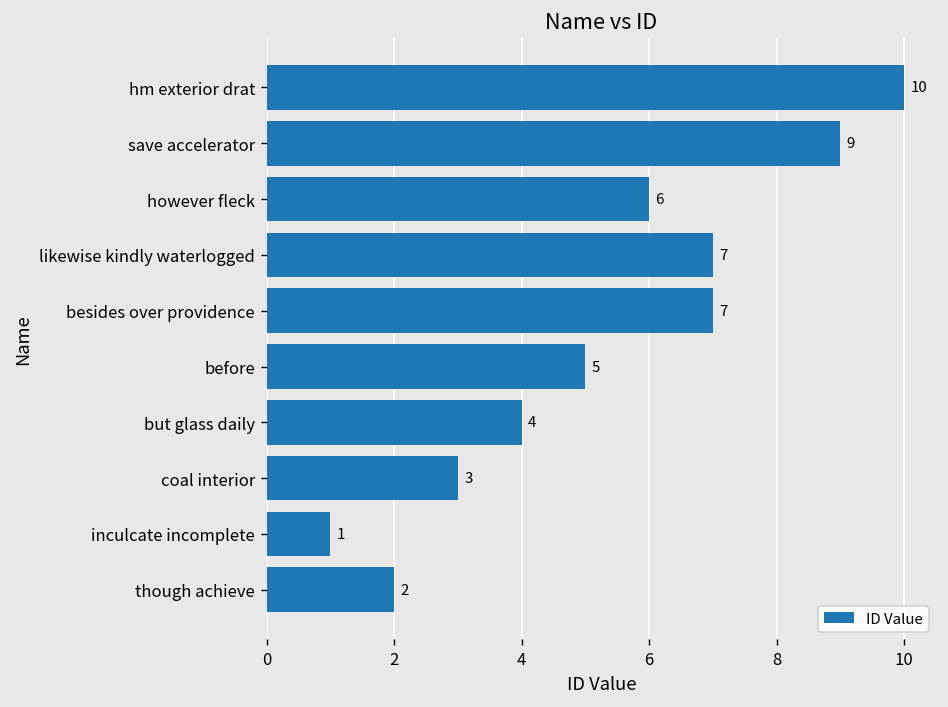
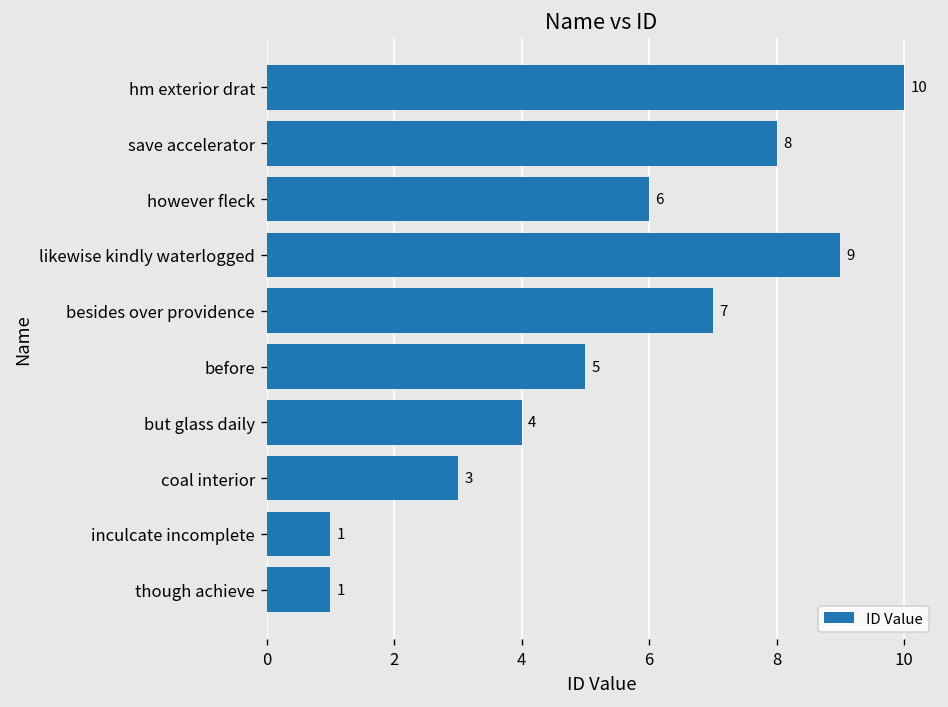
  {
    "hm exterior drat": 10,
-   "save accelerator": 9,
+   "save accelerator": 8,
    "however fleck": 6,
-   "likewise kindly waterlogged": 7,
+   "likewise kindly waterlogged": 9,
    "besides over providence": 7,
    "before": 5,
    "but glass daily": 4,
    "coal interior": 3,
    "inculcate incomplete": 1,
-   "though achieve": 2
+   "though achieve": 1
  }
